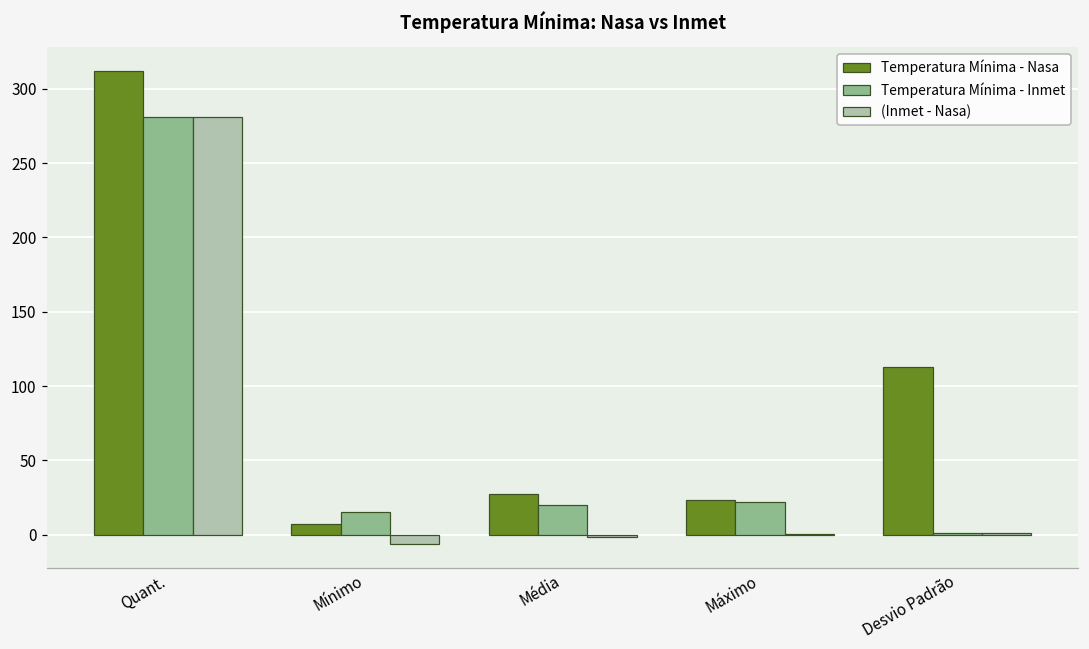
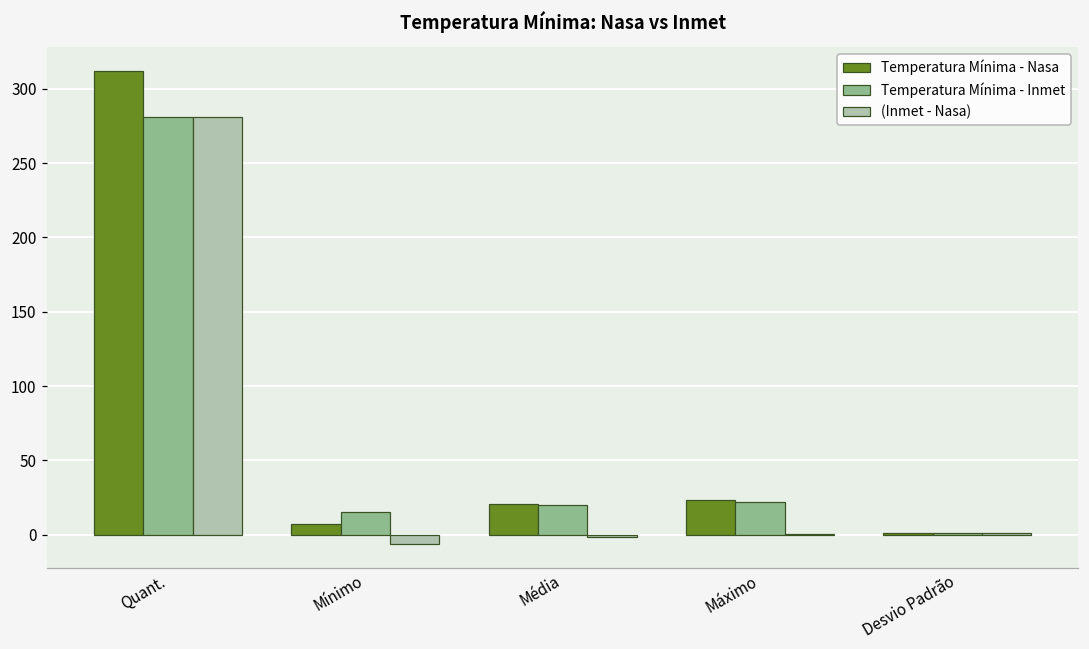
  {
    "Temperatura Mínima - Nasa": {
      "Quant.": 312,
      "Mínimo": 8,
-     "Média": 28,
+     "Média": 21,
      "Máximo": 23,
-     "Desvio Padrão": 113
+     "Desvio Padrão": 1
    }
  }
